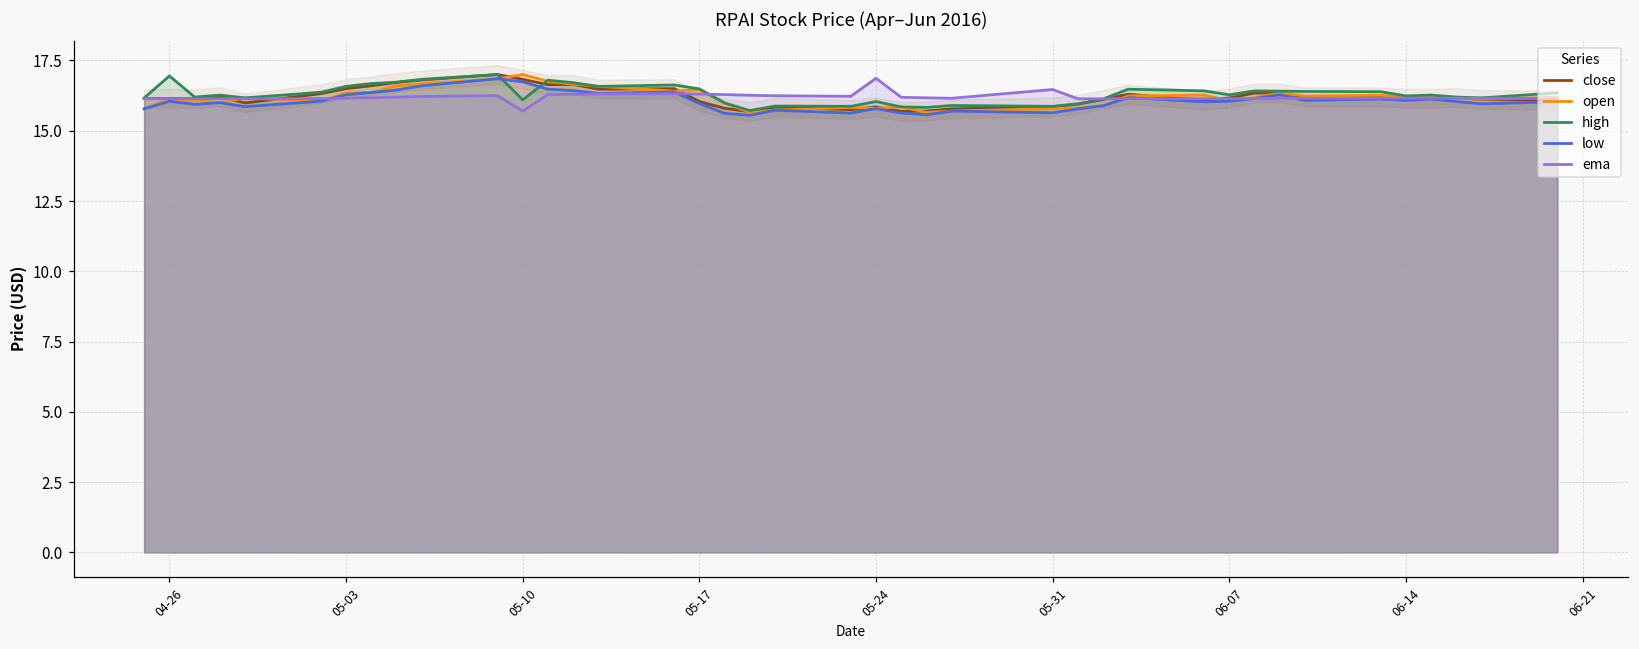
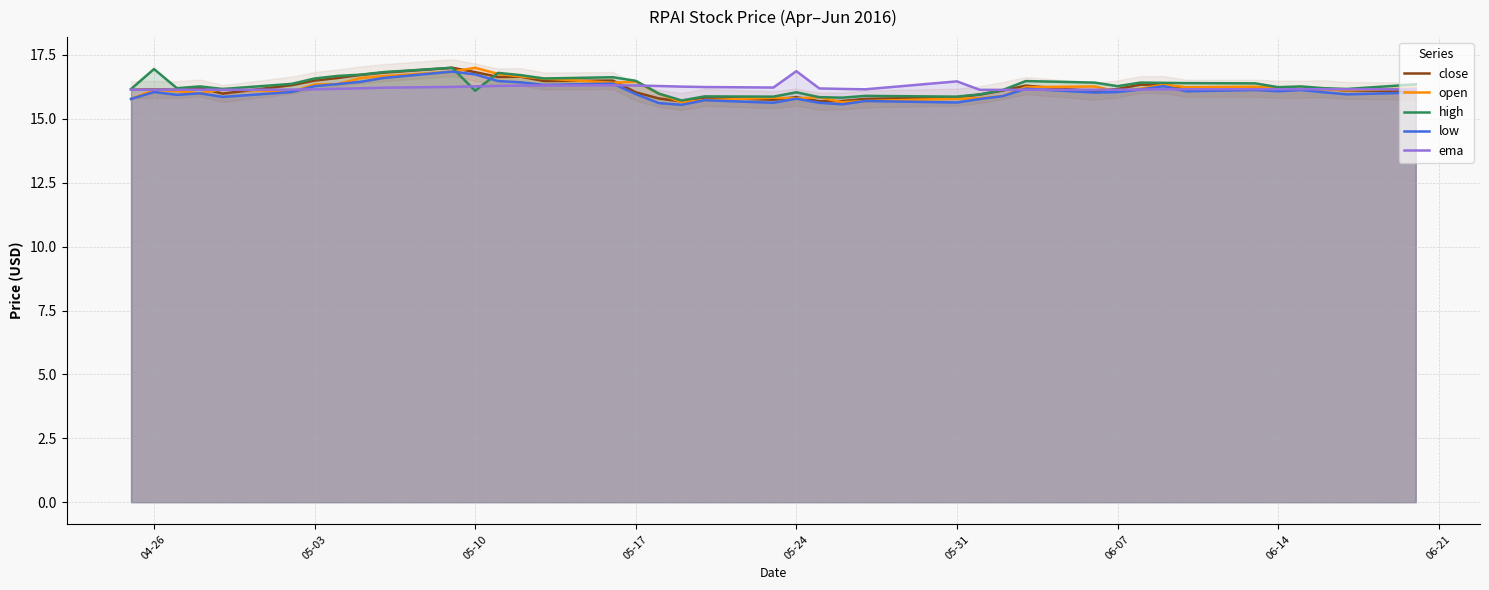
  {
    "open": {
      "05-10": 17.0
    },
    "high": {
      "04-26": 17.0,
      "05-10": 16.1,
      "05-24": 16.0,
      "06-07": 16.3
    },
    "low": {
      "05-31": 15.6
    },
    "ema": {
      "05-03": 16.2,
-     "05-10": 15.7,
+     "05-10": 16.3,
      "05-24": 16.9,
      "05-31": 16.5
    }
  }
